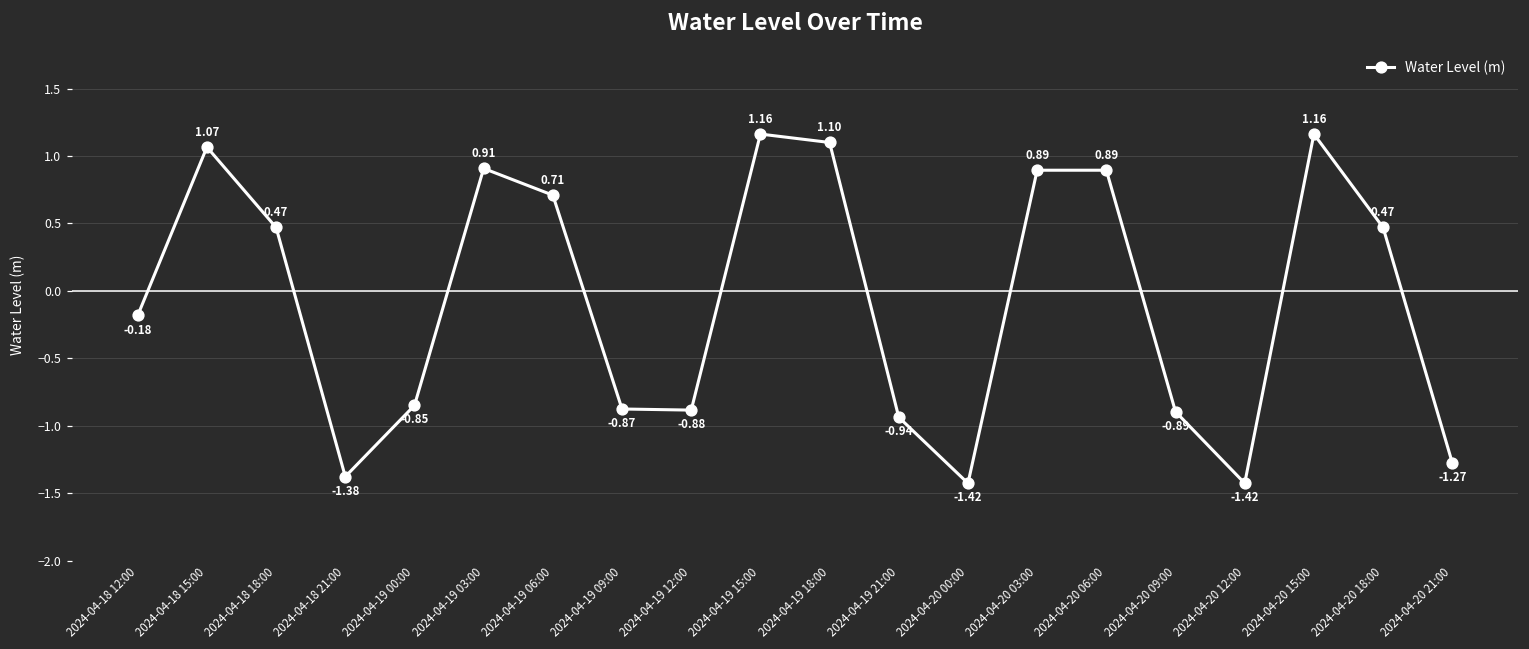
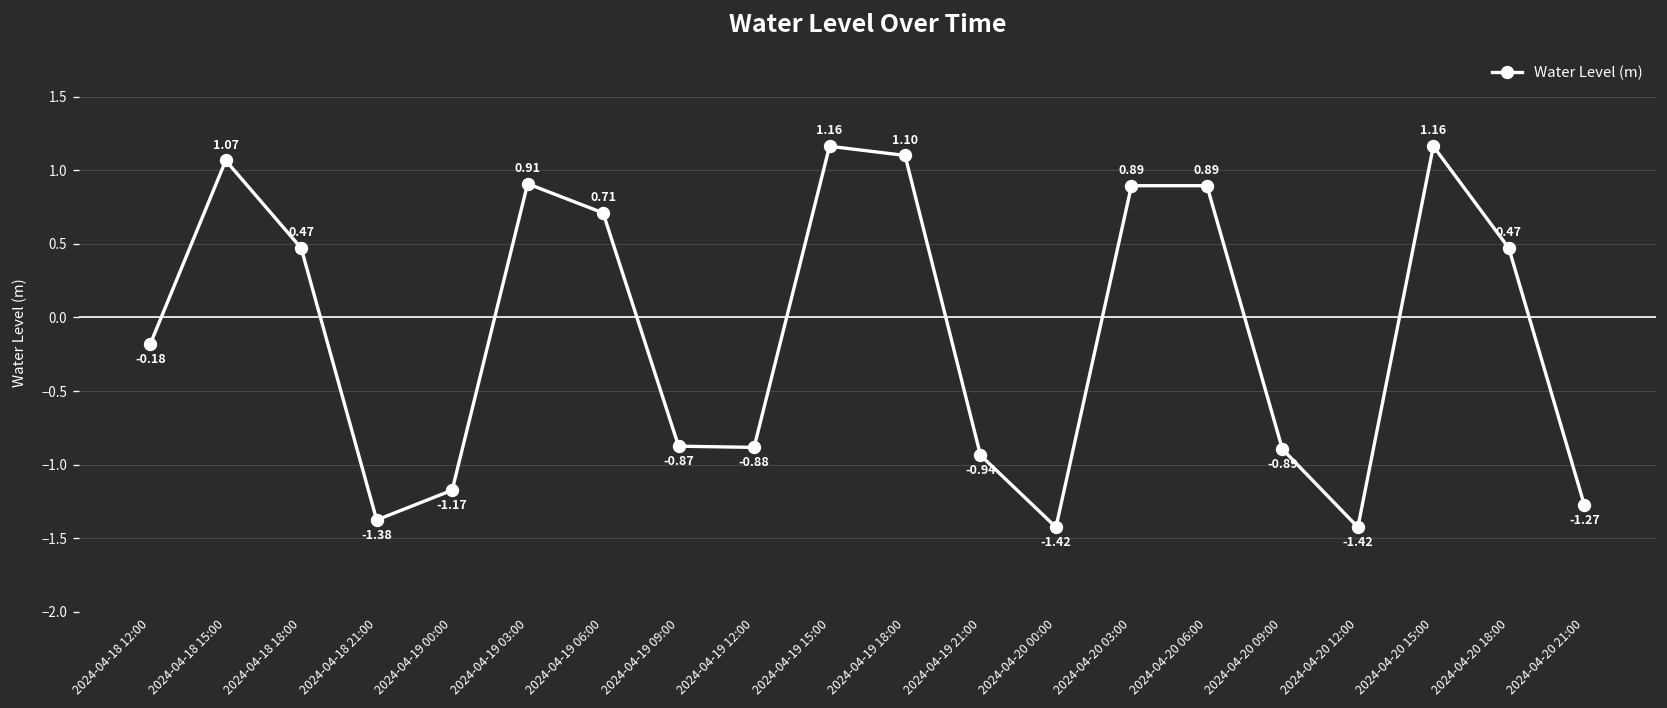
  {
    "2024-04-18 12:00": -0.18,
    "2024-04-18 15:00": 1.07,
    "2024-04-18 18:00": 0.47,
    "2024-04-18 21:00": -1.38,
-   "2024-04-19 00:00": -0.85,
+   "2024-04-19 00:00": -1.17,
    "2024-04-19 03:00": 0.91,
    "2024-04-19 06:00": 0.71,
    "2024-04-19 09:00": -0.87,
    "2024-04-19 12:00": -0.88,
    "2024-04-19 15:00": 1.16,
    "2024-04-19 18:00": 1.10,
    "2024-04-19 21:00": -0.94,
    "2024-04-20 00:00": -1.42,
    "2024-04-20 03:00": 0.89,
    "2024-04-20 06:00": 0.89,
    "2024-04-20 09:00": -0.89,
    "2024-04-20 12:00": -1.42,
    "2024-04-20 15:00": 1.16,
    "2024-04-20 18:00": 0.47,
    "2024-04-20 21:00": -1.27
  }
